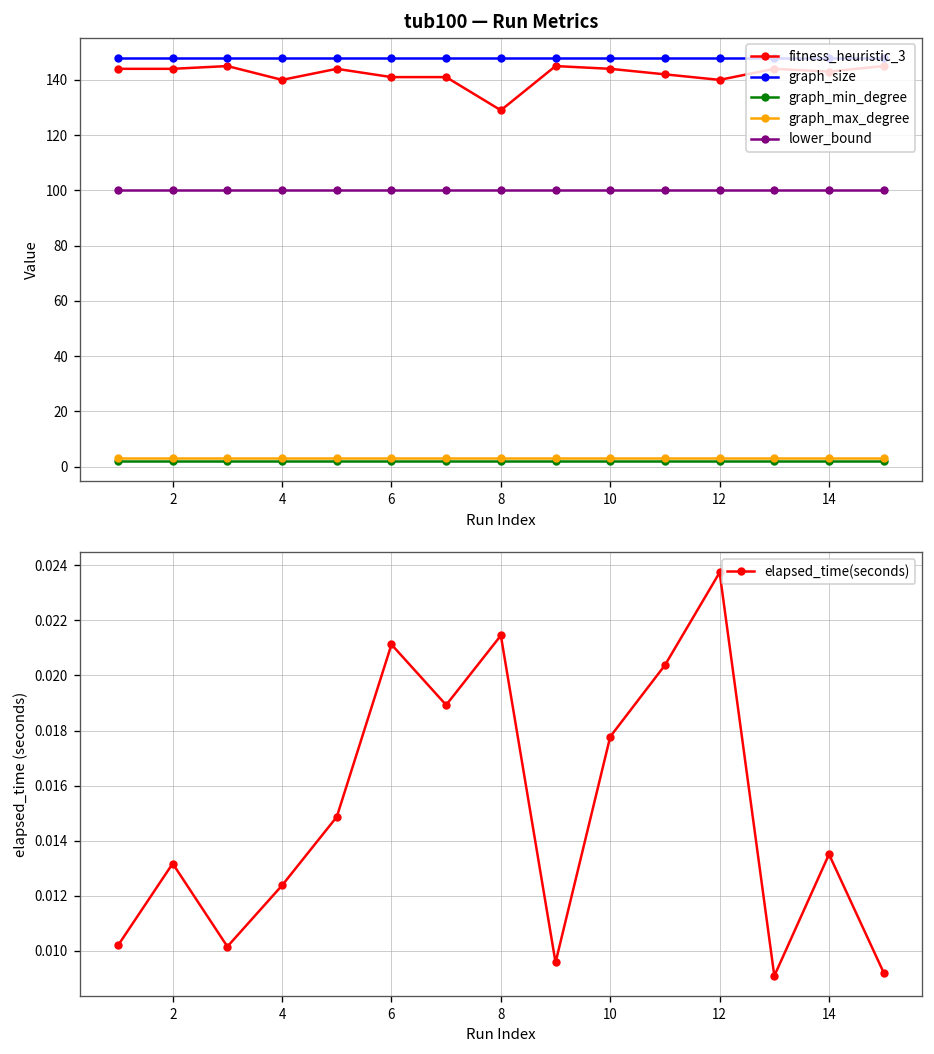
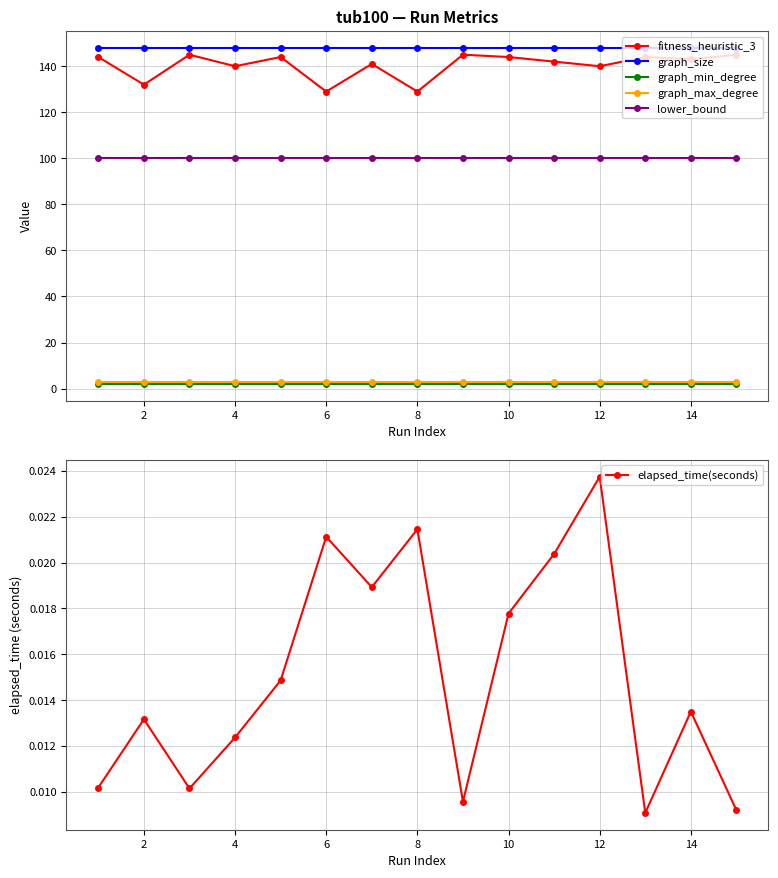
  {
    "tub100 — Run Metrics": {
      "fitness_heuristic_3": {
-       "2": 144,
+       "2": 132,
        "4": 140,
-       "6": 141,
+       "6": 129,
        "8": 129,
        "10": 144,
        "12": 140
      },
      "graph_size": {
        "2": 148,
        "4": 148,
        "6": 148,
        "8": 148,
        "10": 148,
        "12": 148
      },
      "lower_bound": {
        "2": 100,
        "4": 100,
        "6": 100,
        "8": 100,
        "10": 100,
        "12": 100,
        "14": 100
      }
    }
  }
